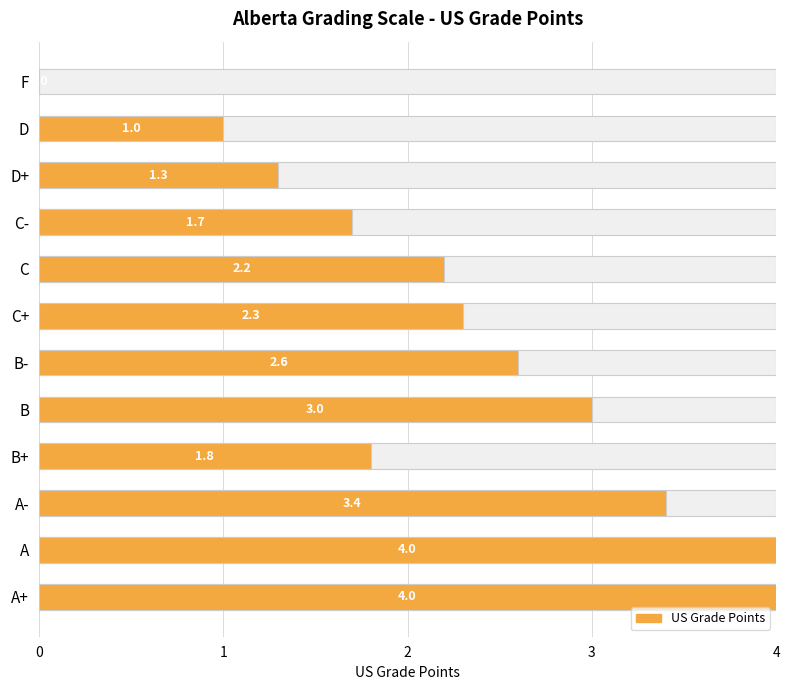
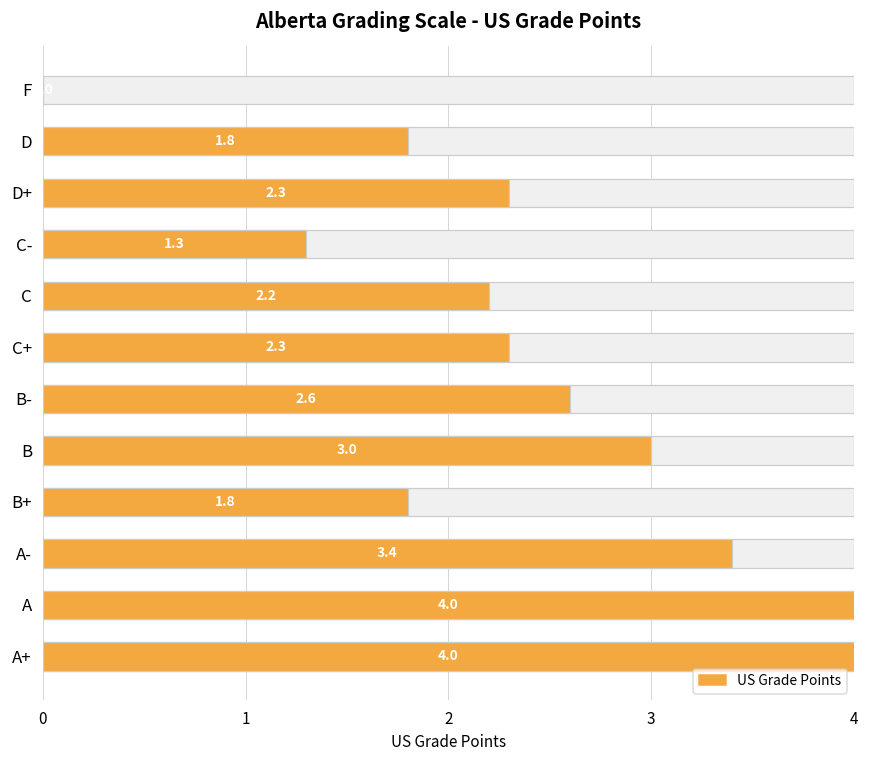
  {
    "US Grade Points": {
-     "D": 1.0,
-     "D+": 1.3,
-     "C-": 1.7,
+     "D": 1.8,
+     "D+": 2.3,
+     "C-": 1.3,
      "A": 4.0,
      "A+": 4.0
    }
  }
